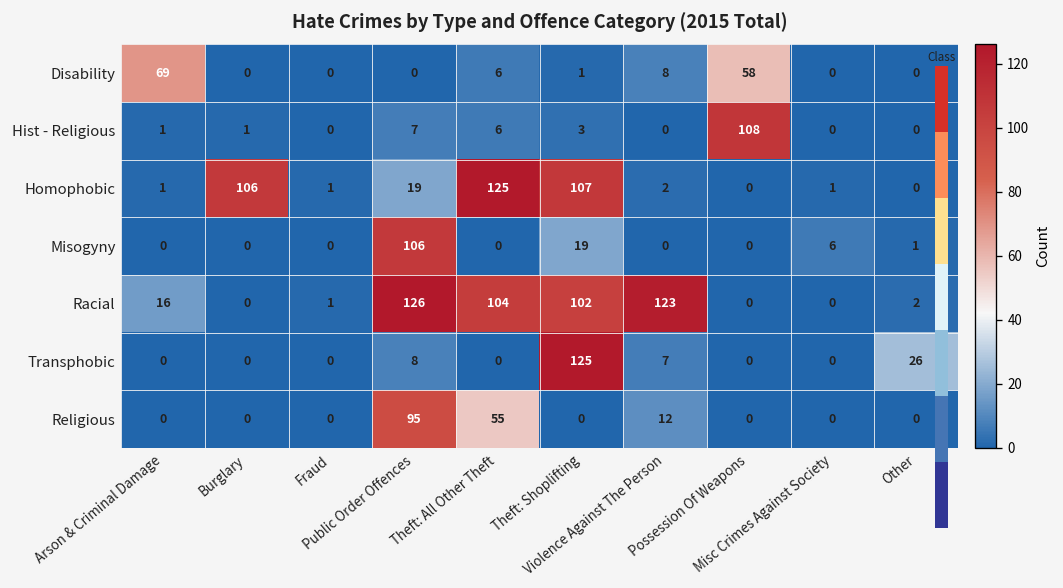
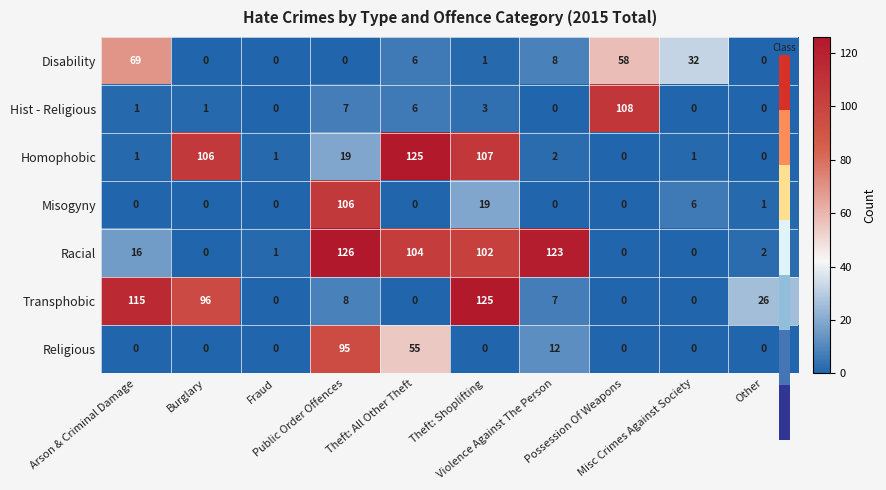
  {
    "Hate Crimes by Type and Offence Category (2015 Total)": {
      "Disability": {
        "Arson & Criminal Damage": 69,
        "Burglary": 0,
        "Fraud": 0,
        "Public Order Offences": 0,
        "Theft: All Other Theft": 6,
        "Theft: Shoplifting": 1,
        "Violence Against The Person": 8,
        "Possession Of Weapons": 58,
-       "Misc Crimes Against Society": 0,
+       "Misc Crimes Against Society": 32,
        "Other": 0
      },
      "Hist - Religious": {
        "Arson & Criminal Damage": 1,
        "Burglary": 1,
        "Fraud": 0,
        "Public Order Offences": 7,
        "Theft: All Other Theft": 6,
        "Theft: Shoplifting": 3,
        "Violence Against The Person": 0,
        "Possession Of Weapons": 108,
        "Misc Crimes Against Society": 0,
        "Other": 0
      },
      "Homophobic": {
        "Arson & Criminal Damage": 1,
        "Burglary": 106,
        "Fraud": 1,
        "Public Order Offences": 19,
        "Theft: All Other Theft": 125,
        "Theft: Shoplifting": 107,
        "Violence Against The Person": 2,
        "Possession Of Weapons": 0,
        "Misc Crimes Against Society": 1,
        "Other": 0
      },
      "Misogyny": {
        "Arson & Criminal Damage": 0,
        "Burglary": 0,
        "Fraud": 0,
        "Public Order Offences": 106,
        "Theft: All Other Theft": 0,
        "Theft: Shoplifting": 19,
        "Violence Against The Person": 0,
        "Possession Of Weapons": 0,
        "Misc Crimes Against Society": 6,
        "Other": 1
      },
      "Racial": {
        "Arson & Criminal Damage": 16,
        "Burglary": 0,
        "Fraud": 1,
        "Public Order Offences": 126,
        "Theft: All Other Theft": 104,
        "Theft: Shoplifting": 102,
        "Violence Against The Person": 123,
        "Possession Of Weapons": 0,
        "Misc Crimes Against Society": 0,
        "Other": 2
      },
      "Transphobic": {
-       "Arson & Criminal Damage": 0,
-       "Burglary": 0,
+       "Arson & Criminal Damage": 115,
+       "Burglary": 96,
        "Fraud": 0,
        "Public Order Offences": 8,
        "Theft: All Other Theft": 0,
        "Theft: Shoplifting": 125,
        "Violence Against The Person": 7,
        "Possession Of Weapons": 0,
        "Misc Crimes Against Society": 0,
        "Other": 26
      },
      "Religious": {
        "Arson & Criminal Damage": 0,
        "Burglary": 0,
        "Fraud": 0,
        "Public Order Offences": 95,
        "Theft: All Other Theft": 55,
        "Theft: Shoplifting": 0,
        "Violence Against The Person": 12,
        "Possession Of Weapons": 0,
        "Misc Crimes Against Society": 0,
        "Other": 0
      }
    }
  }
